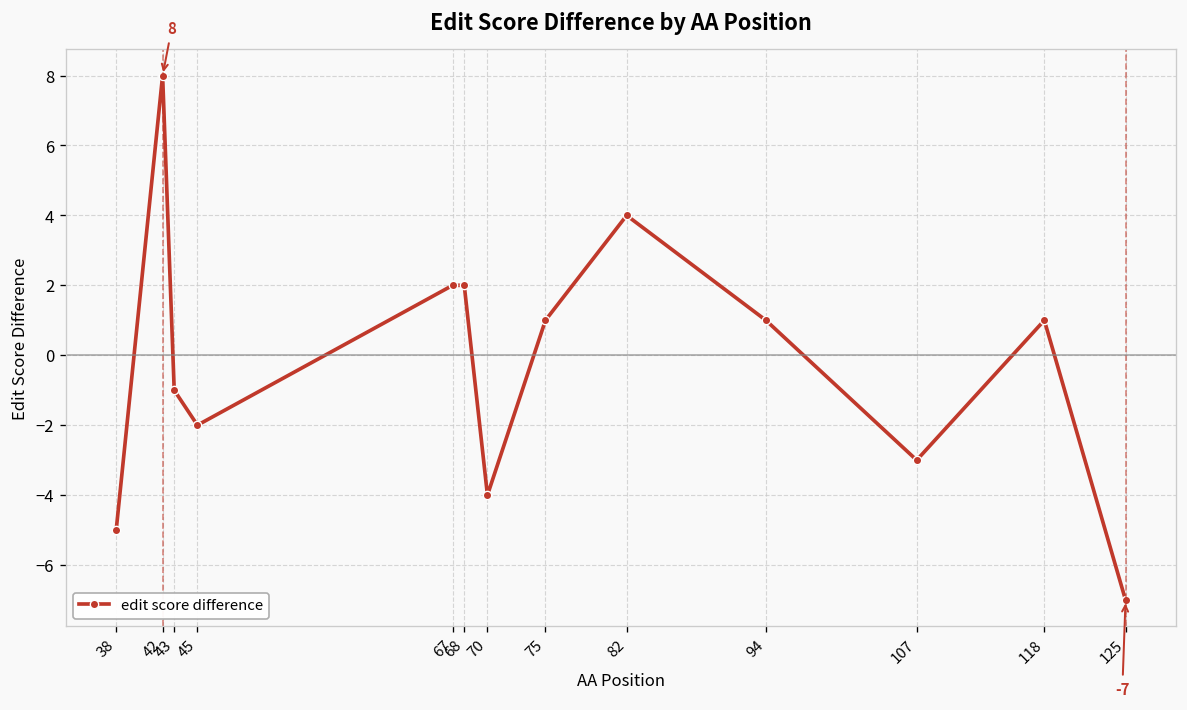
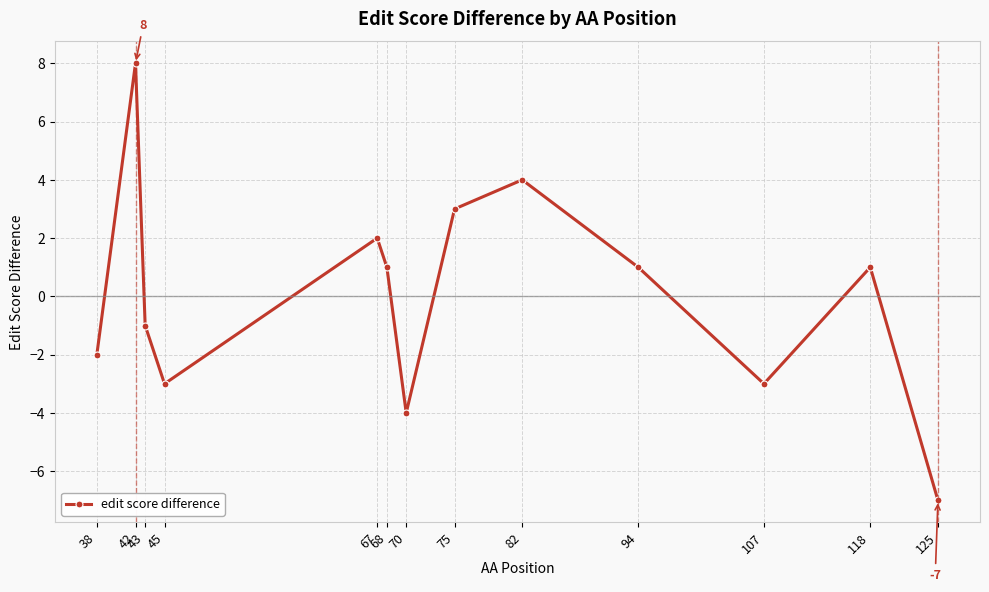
  {
-   "38": -5,
+   "38": -2,
    "43": -1,
-   "45": -2,
+   "45": -3,
    "67": 2,
-   "68": 2,
+   "68": 1,
    "70": -4,
-   "75": 1,
+   "75": 3,
    "82": 4,
    "94": 1,
    "107": -3,
    "118": 1
  }
